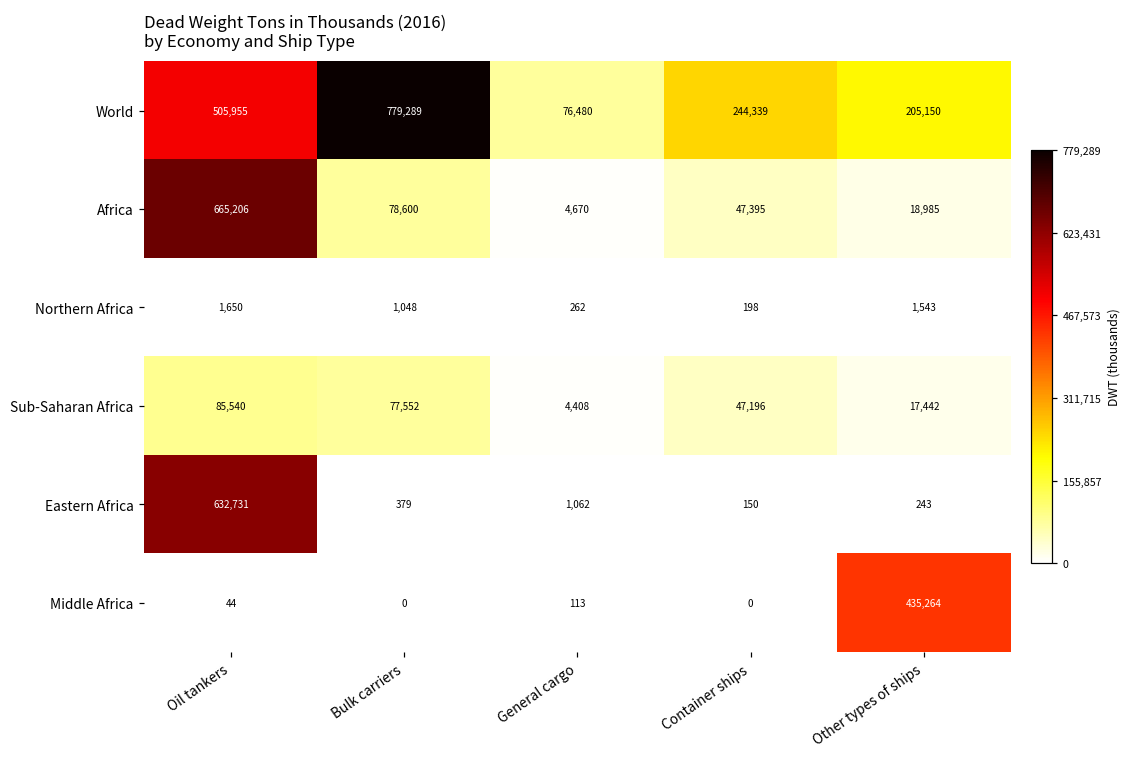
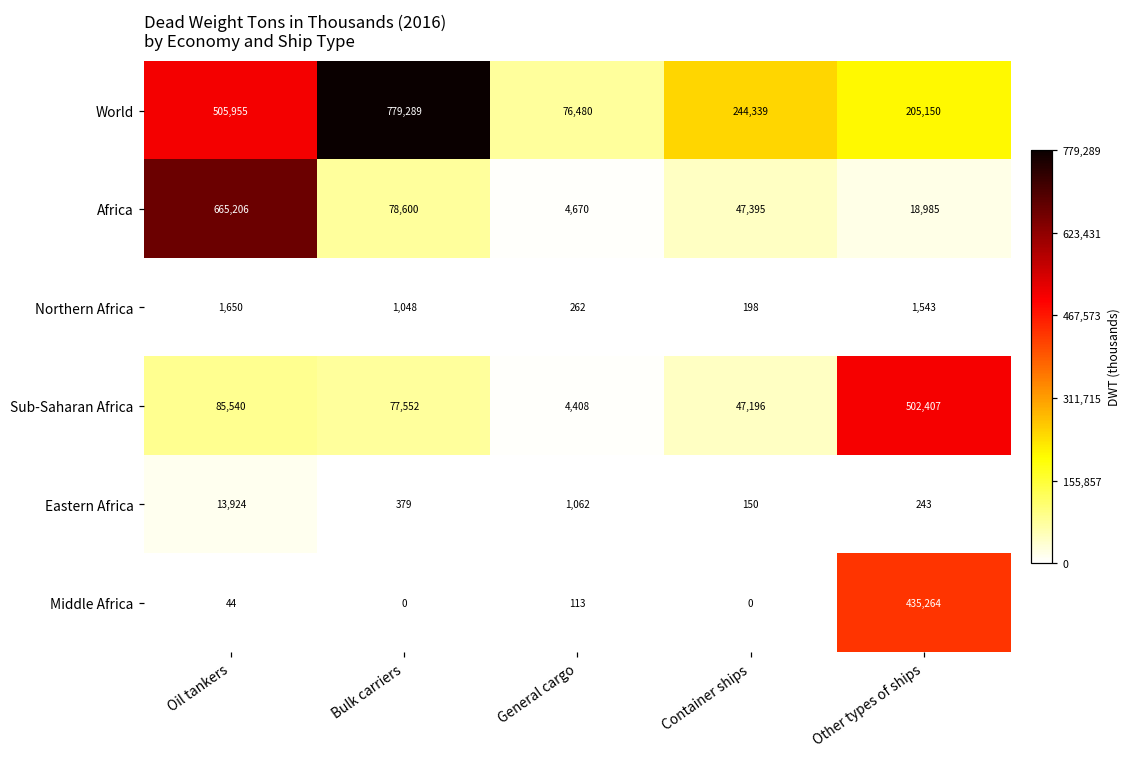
  {
    "World": {
      "Oil tankers": "505,955",
      "Bulk carriers": "779,289",
      "General cargo": "76,480",
      "Container ships": "244,339",
      "Other types of ships": "205,150"
    },
    "Africa": {
      "Oil tankers": "665,206",
      "Bulk carriers": "78,600",
      "General cargo": "4,670",
      "Container ships": "47,395",
      "Other types of ships": "18,985"
    },
    "Northern Africa": {
      "Oil tankers": "1,650",
      "Bulk carriers": "1,048",
      "General cargo": "262",
      "Container ships": "198",
      "Other types of ships": "1,543"
    },
    "Sub-Saharan Africa": {
      "Oil tankers": "85,540",
      "Bulk carriers": "77,552",
      "General cargo": "4,408",
      "Container ships": "47,196",
-     "Other types of ships": "17,442"
+     "Other types of ships": "502,407"
    },
    "Eastern Africa": {
-     "Oil tankers": "632,731",
+     "Oil tankers": "13,924",
      "Bulk carriers": "379",
      "General cargo": "1,062",
      "Container ships": "150",
      "Other types of ships": "243"
    },
    "Middle Africa": {
      "Oil tankers": "44",
      "Bulk carriers": "0",
      "General cargo": "113",
      "Container ships": "0",
      "Other types of ships": "435,264"
    }
  }
